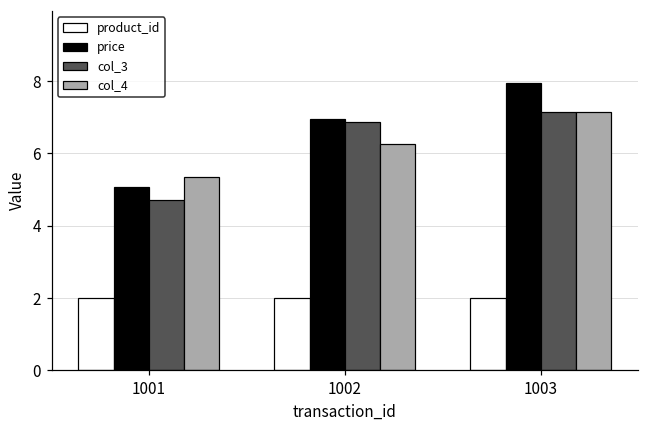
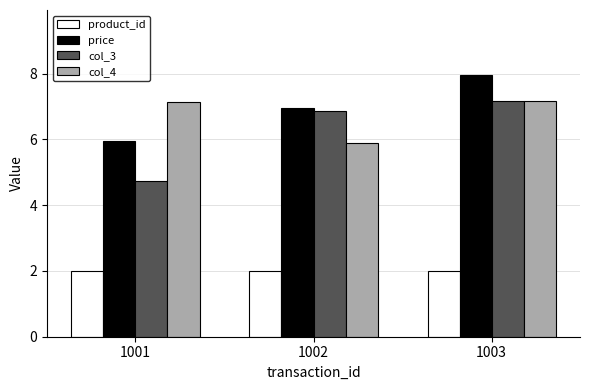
  {
    "product_id": {
      "1001": 2.0,
      "1002": 2.0,
      "1003": 2.0
    },
    "price": {
-     "1001": 5.1,
+     "1001": 6.0,
      "1002": 7.0,
      "1003": 8.0
    },
    "col_3": {
      "1001": 4.7,
      "1002": 6.9,
      "1003": 7.2
    },
    "col_4": {
-     "1001": 5.4,
-     "1002": 6.3,
+     "1001": 7.1,
+     "1002": 5.9,
      "1003": 7.2
    }
  }
